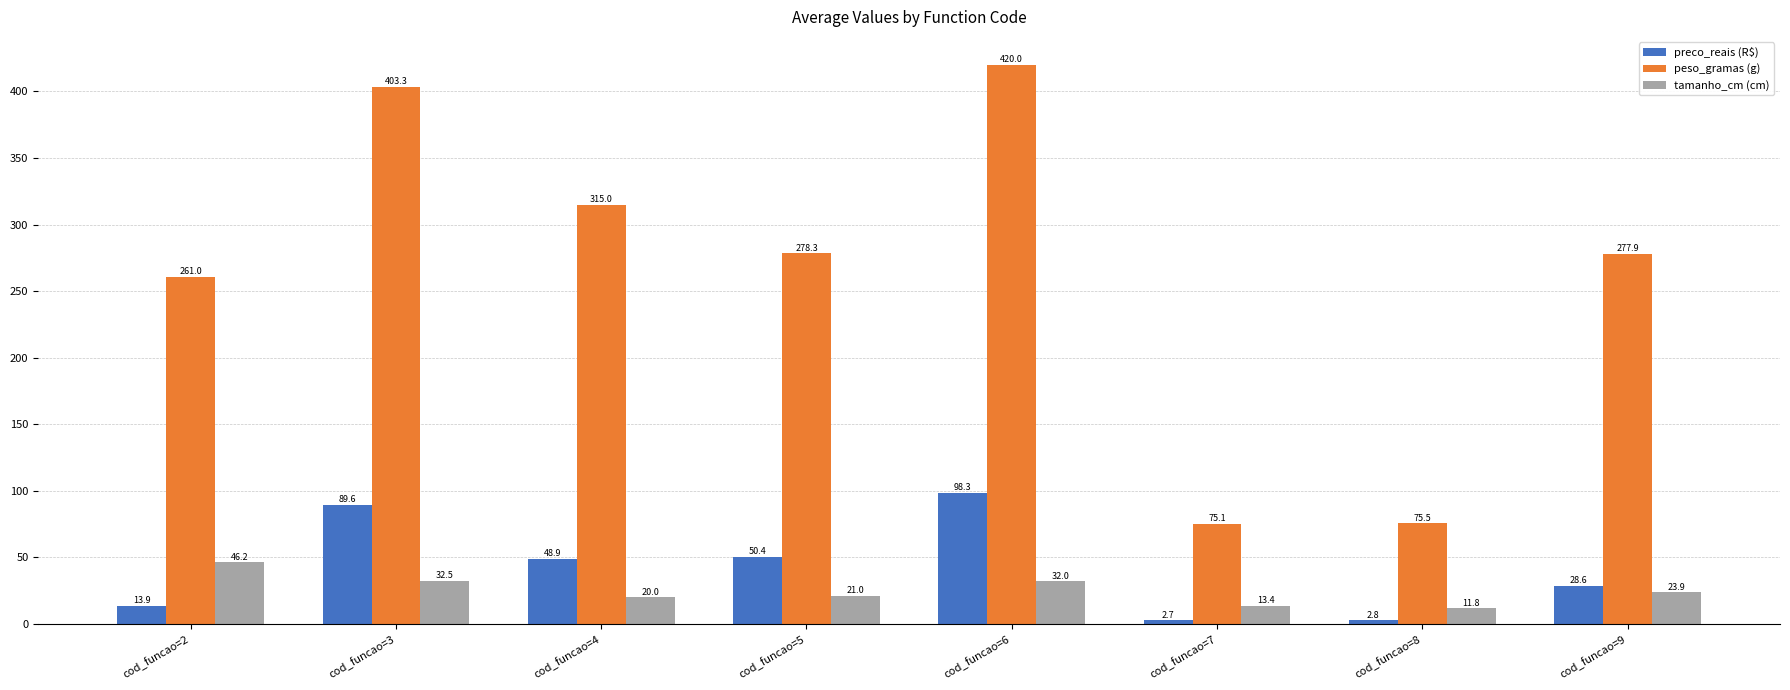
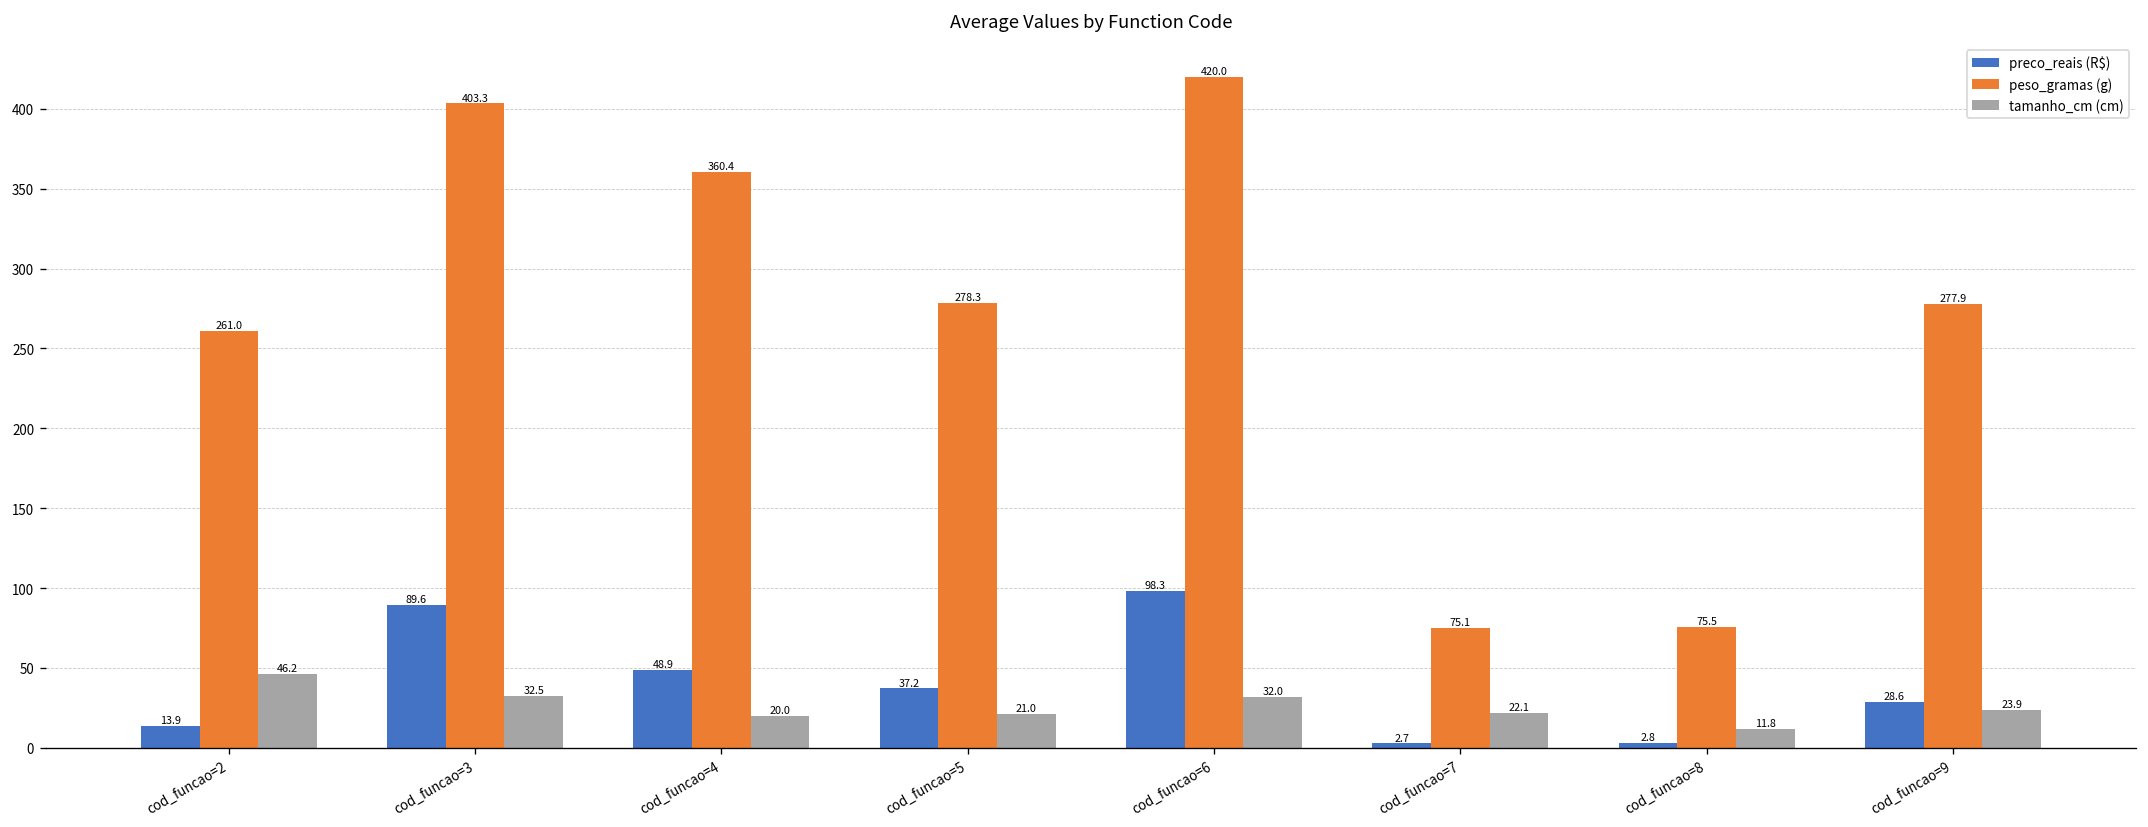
  {
    "preco_reais (R$)": {
      "cod_funcao=2": 13.9,
      "cod_funcao=3": 89.6,
      "cod_funcao=4": 48.9,
-     "cod_funcao=5": 50.4,
+     "cod_funcao=5": 37.2,
      "cod_funcao=6": 98.3,
      "cod_funcao=7": 2.7,
      "cod_funcao=8": 2.8,
      "cod_funcao=9": 28.6
    },
    "peso_gramas (g)": {
      "cod_funcao=2": 261.0,
      "cod_funcao=3": 403.3,
-     "cod_funcao=4": 315.0,
+     "cod_funcao=4": 360.4,
      "cod_funcao=5": 278.3,
      "cod_funcao=6": 420.0,
      "cod_funcao=7": 75.1,
      "cod_funcao=8": 75.5,
      "cod_funcao=9": 277.9
    },
    "tamanho_cm (cm)": {
      "cod_funcao=2": 46.2,
      "cod_funcao=3": 32.5,
      "cod_funcao=4": 20.0,
      "cod_funcao=5": 21.0,
      "cod_funcao=6": 32.0,
-     "cod_funcao=7": 13.4,
+     "cod_funcao=7": 22.1,
      "cod_funcao=8": 11.8,
      "cod_funcao=9": 23.9
    }
  }
